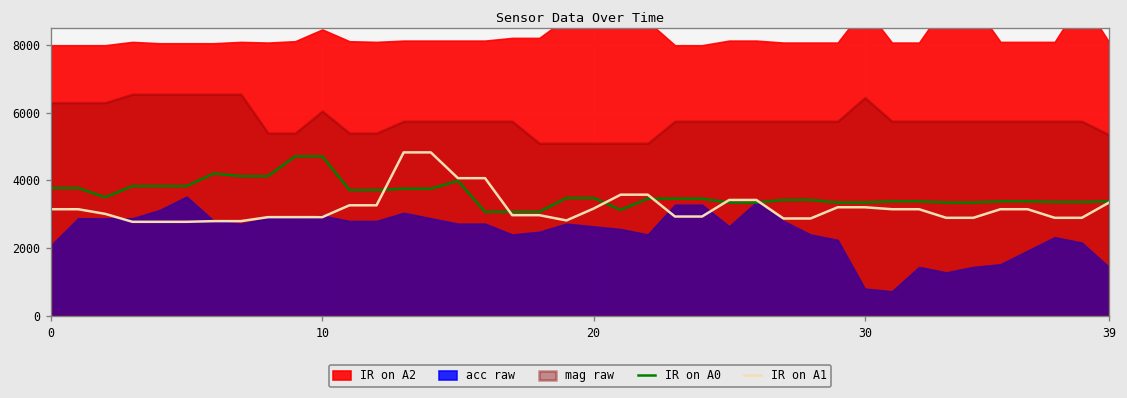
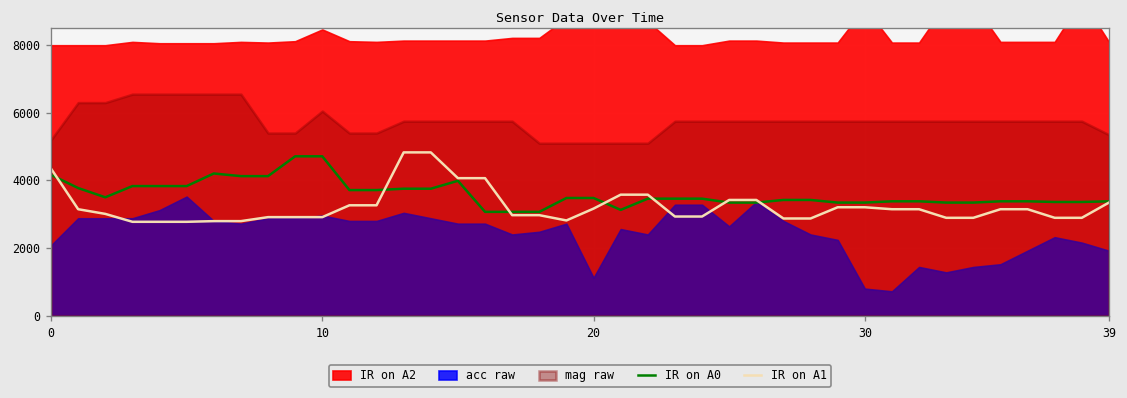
  {
    "IR on A0": {
-     "0": 3800,
+     "0": 4200,
      "10": 4700,
      "20": 3500,
      "30": 3300
    },
    "IR on A2": {
      "0": 8000,
      "10": 8500,
      "39": 8100
    },
    "IR on A1": {
-     "0": 3100,
+     "0": 4300,
      "20": 3200,
      "30": 3200
    },
    "acc raw": {
      "0": 2100,
-     "20": 2600,
+     "20": 1100,
      "30": 800,
-     "39": 1400
+     "39": 1900
    },
    "mag raw": {
-     "0": 6300,
+     "0": 5200,
      "10": 6100,
      "20": 5100,
-     "30": 6500,
+     "30": 5800,
      "39": 5400
    }
  }
